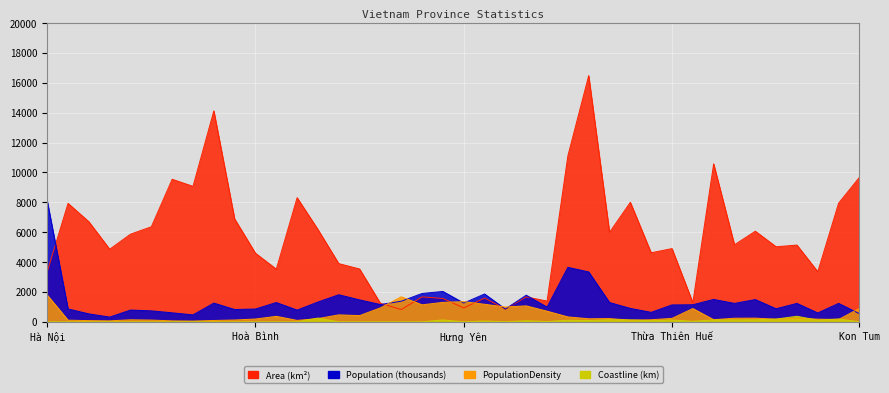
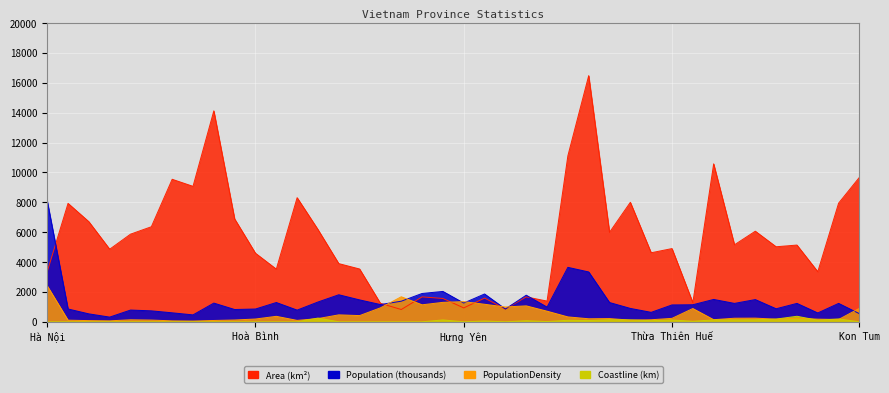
  {
    "PopulationDensity": {
-     "Hà Nội": 1800,
+     "Hà Nội": 2400,
      "Hoà Bình": 200,
      "Kon Tum": 900
    }
  }
